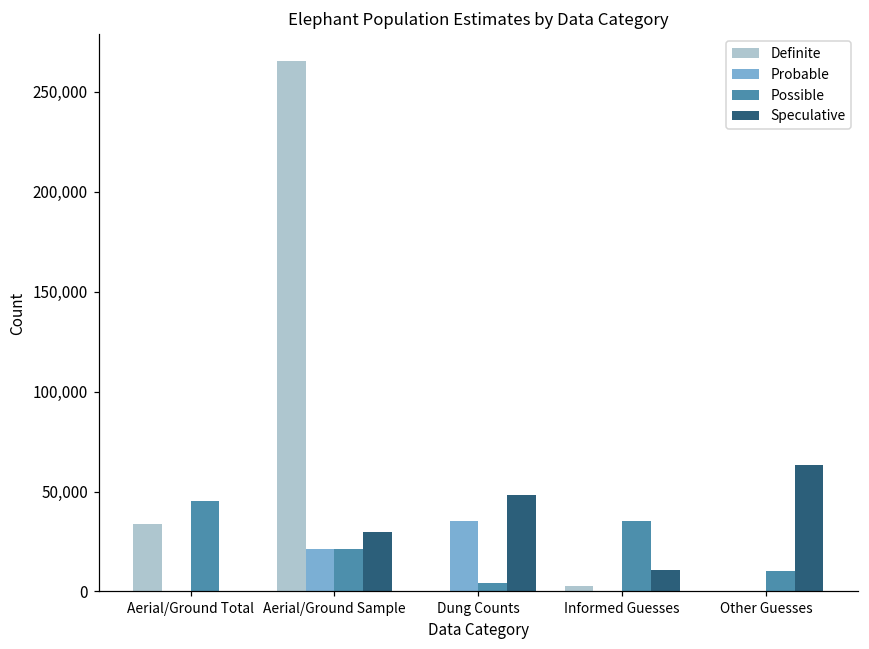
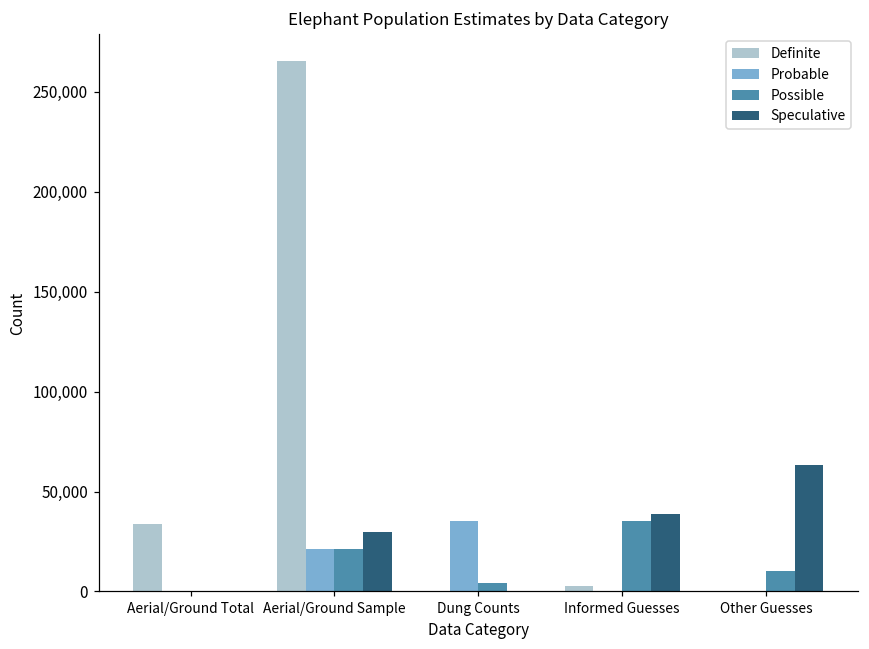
  {
    "Possible": {
-     "Aerial/Ground Total": "45,000",
+     "Aerial/Ground Total": "0",
      "Aerial/Ground Sample": "21,000",
      "Dung Counts": "4,000",
      "Informed Guesses": "35,000",
      "Other Guesses": "10,000"
    },
    "Speculative": {
      "Aerial/Ground Total": "0",
      "Aerial/Ground Sample": "30,000",
-     "Dung Counts": "48,000",
-     "Informed Guesses": "11,000",
+     "Dung Counts": "0",
+     "Informed Guesses": "39,000",
      "Other Guesses": "63,000"
    }
  }
